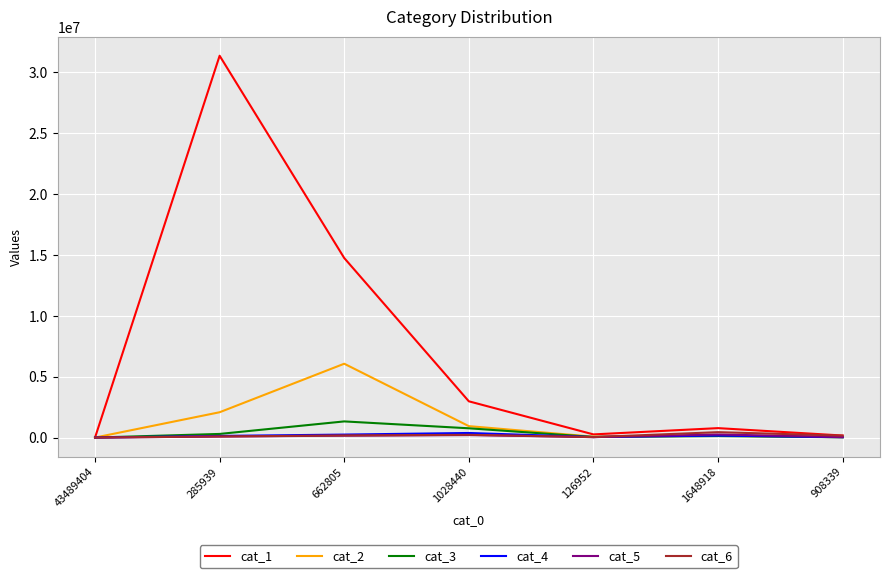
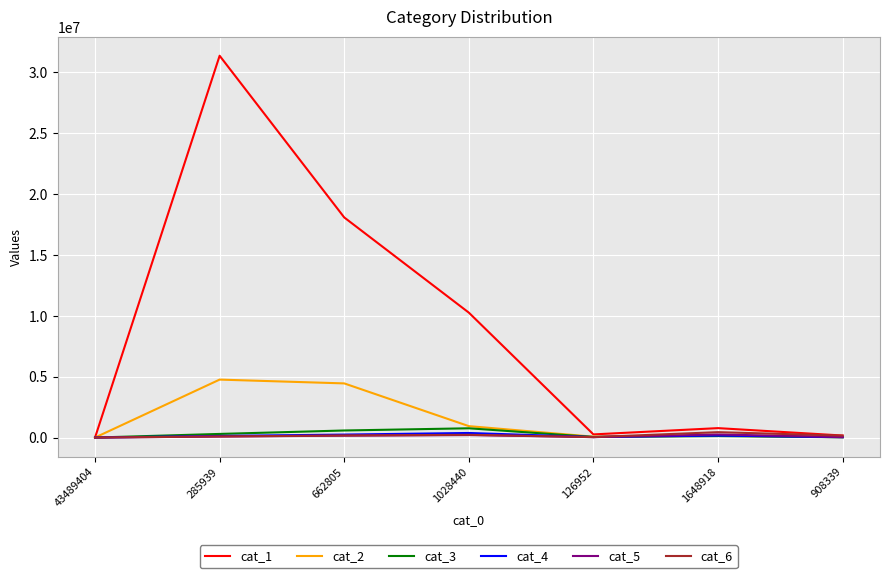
  {
    "cat_1": {
      "285939": 31400000,
-     "662805": 14700000,
-     "1028440": 3000000,
+     "662805": 18100000,
+     "1028440": 10300000,
      "1648918": 800000
    },
    "cat_2": {
-     "285939": 2100000,
-     "662805": 6100000
+     "285939": 4800000,
+     "662805": 4400000
    },
    "cat_3": {
-     "662805": 1300000
+     "662805": 600000
    }
  }
